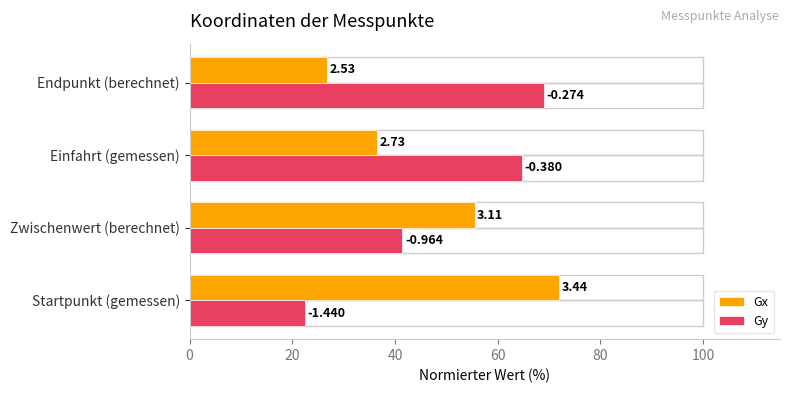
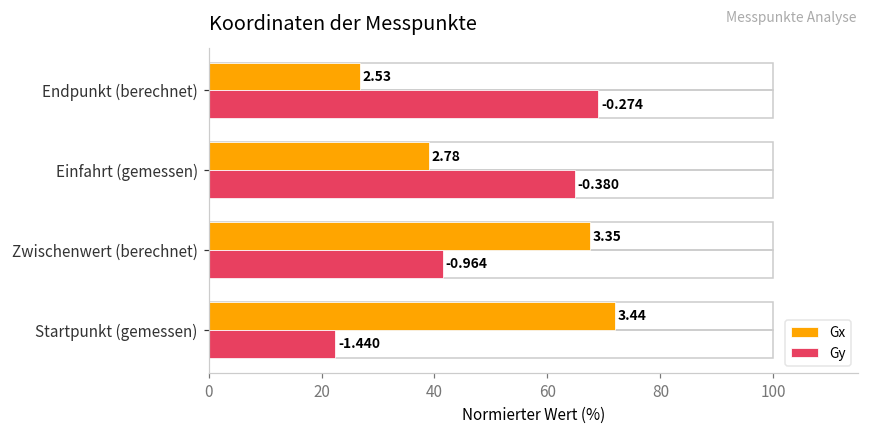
  {
    "Gx": {
-     "Einfahrt (gemessen)": 2.73,
-     "Zwischenwert (berechnet)": 3.11
+     "Einfahrt (gemessen)": 2.78,
+     "Zwischenwert (berechnet)": 3.35
    }
  }
